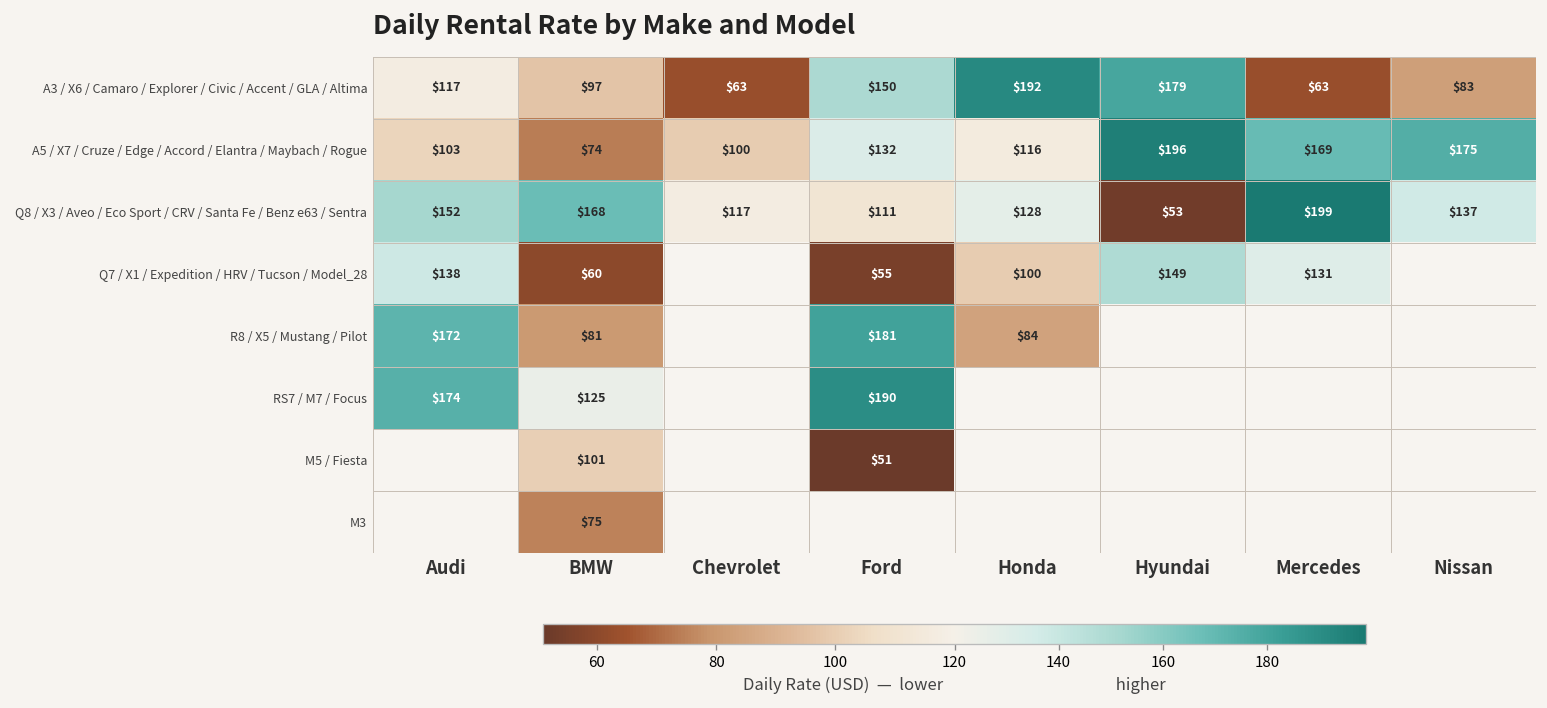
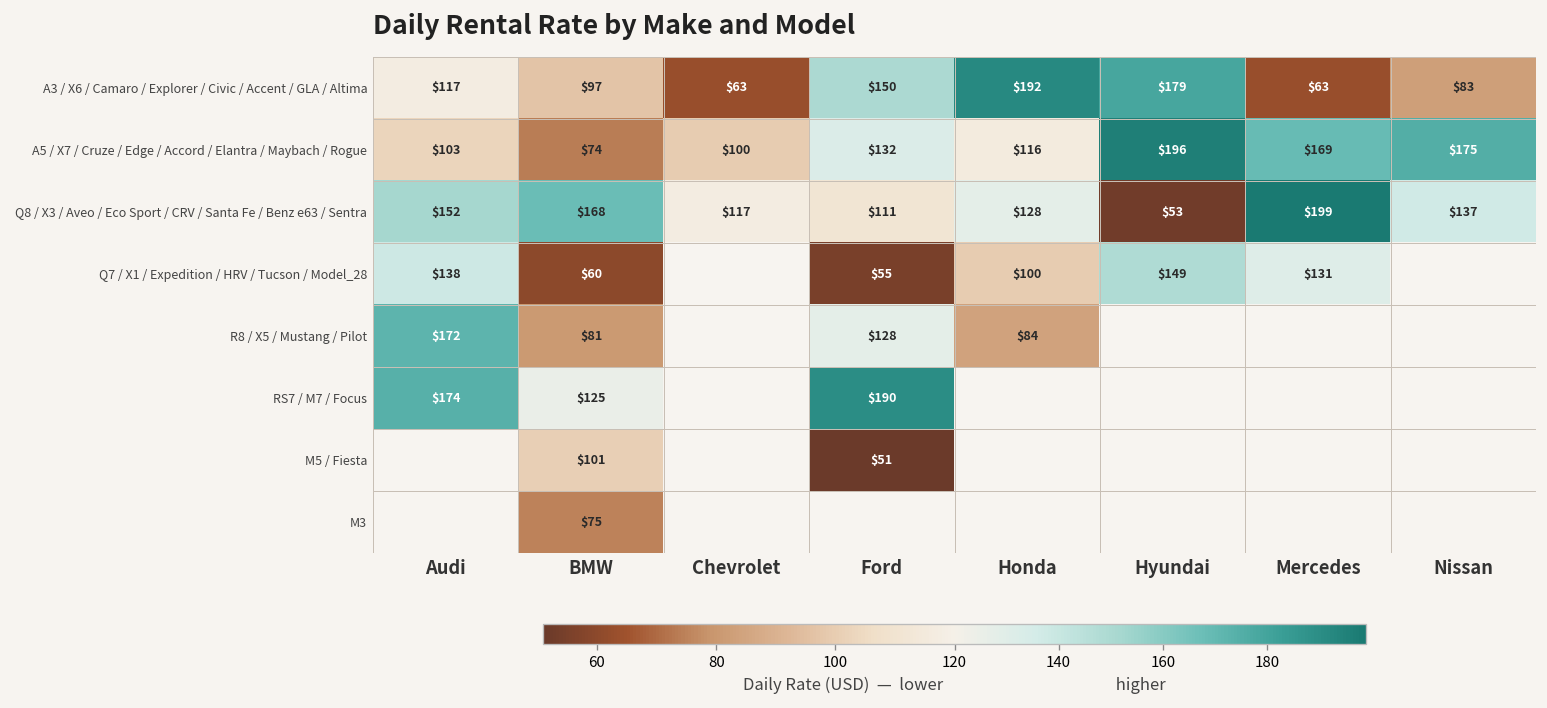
  {
    "A3 / X6 / Camaro / Explorer / Civic / Accent / GLA / Altima": {
      "Audi": "$117",
      "BMW": "$97",
      "Chevrolet": "$63",
      "Ford": "$150",
      "Honda": "$192",
      "Hyundai": "$179",
      "Mercedes": "$63",
      "Nissan": "$83"
    },
    "A5 / X7 / Cruze / Edge / Accord / Elantra / Maybach / Rogue": {
      "Audi": "$103",
      "BMW": "$74",
      "Chevrolet": "$100",
      "Ford": "$132",
      "Honda": "$116",
      "Hyundai": "$196",
      "Mercedes": "$169",
      "Nissan": "$175"
    },
    "Q8 / X3 / Aveo / Eco Sport / CRV / Santa Fe / Benz e63 / Sentra": {
      "Audi": "$152",
      "BMW": "$168",
      "Chevrolet": "$117",
      "Ford": "$111",
      "Honda": "$128",
      "Hyundai": "$53",
      "Mercedes": "$199",
      "Nissan": "$137"
    },
    "Q7 / X1 / Expedition / HRV / Tucson / Model_28": {
      "Audi": "$138",
      "BMW": "$60",
      "Ford": "$55",
      "Honda": "$100",
      "Hyundai": "$149",
      "Mercedes": "$131"
    },
    "R8 / X5 / Mustang / Pilot": {
      "Audi": "$172",
      "BMW": "$81",
-     "Ford": "$181",
+     "Ford": "$128",
      "Honda": "$84"
    },
    "RS7 / M7 / Focus": {
      "Audi": "$174",
      "BMW": "$125",
      "Ford": "$190"
    },
    "M5 / Fiesta": {
      "BMW": "$101",
      "Ford": "$51"
    },
    "M3": {
      "BMW": "$75"
    }
  }
